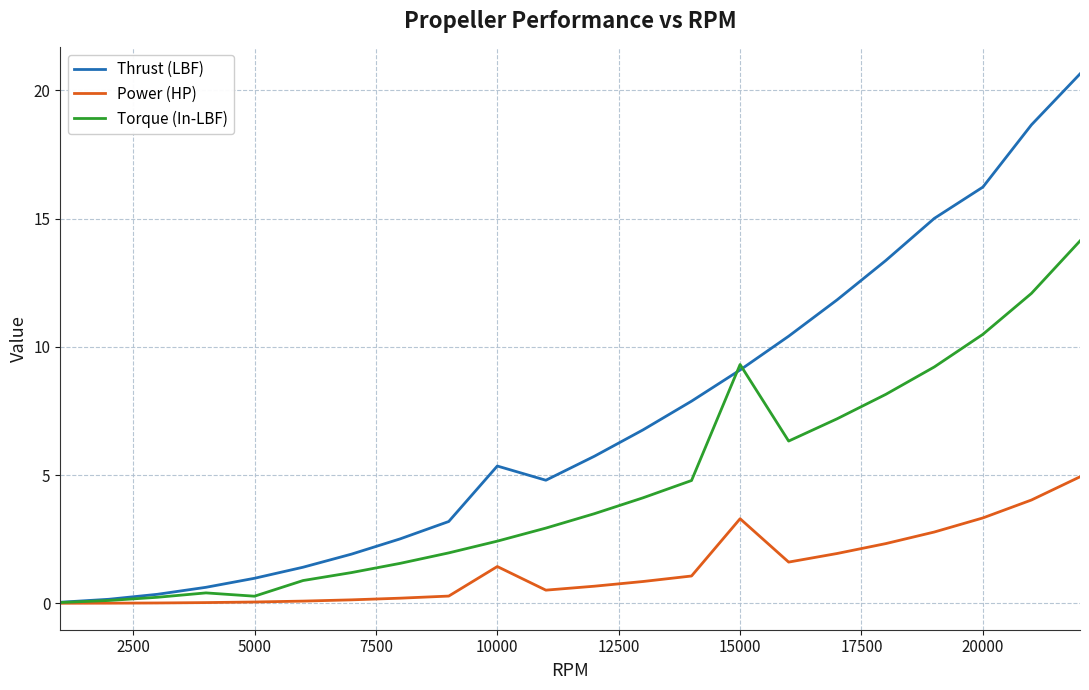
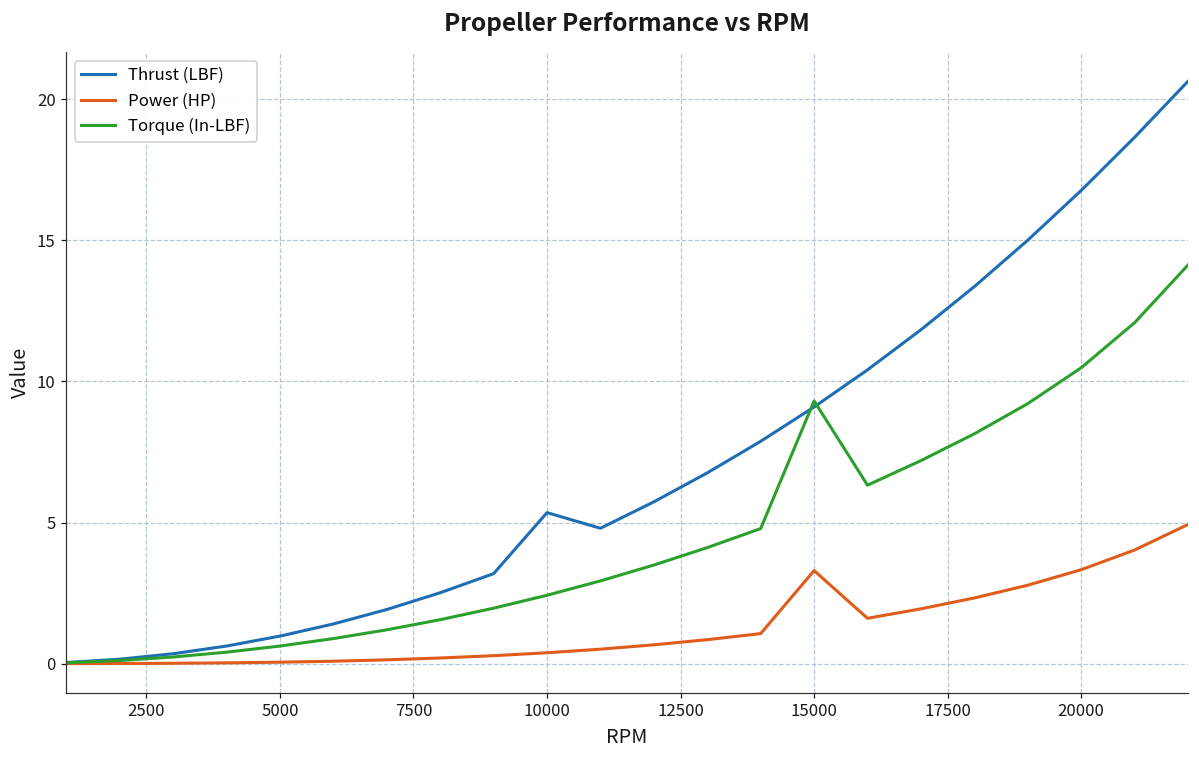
  {
    "Thrust (LBF)": {
      "5000": 1.0,
      "10000": 5.4,
      "15000": 9.1,
-     "20000": 16.2
+     "20000": 16.8
    },
    "Power (HP)": {
      "5000": 0.0,
-     "10000": 1.4,
+     "10000": 0.4,
      "15000": 3.3,
      "20000": 3.3
    },
    "Torque (In-LBF)": {
-     "5000": 0.3,
+     "5000": 0.6,
      "10000": 2.4,
      "15000": 9.3,
      "20000": 10.5
    }
  }
